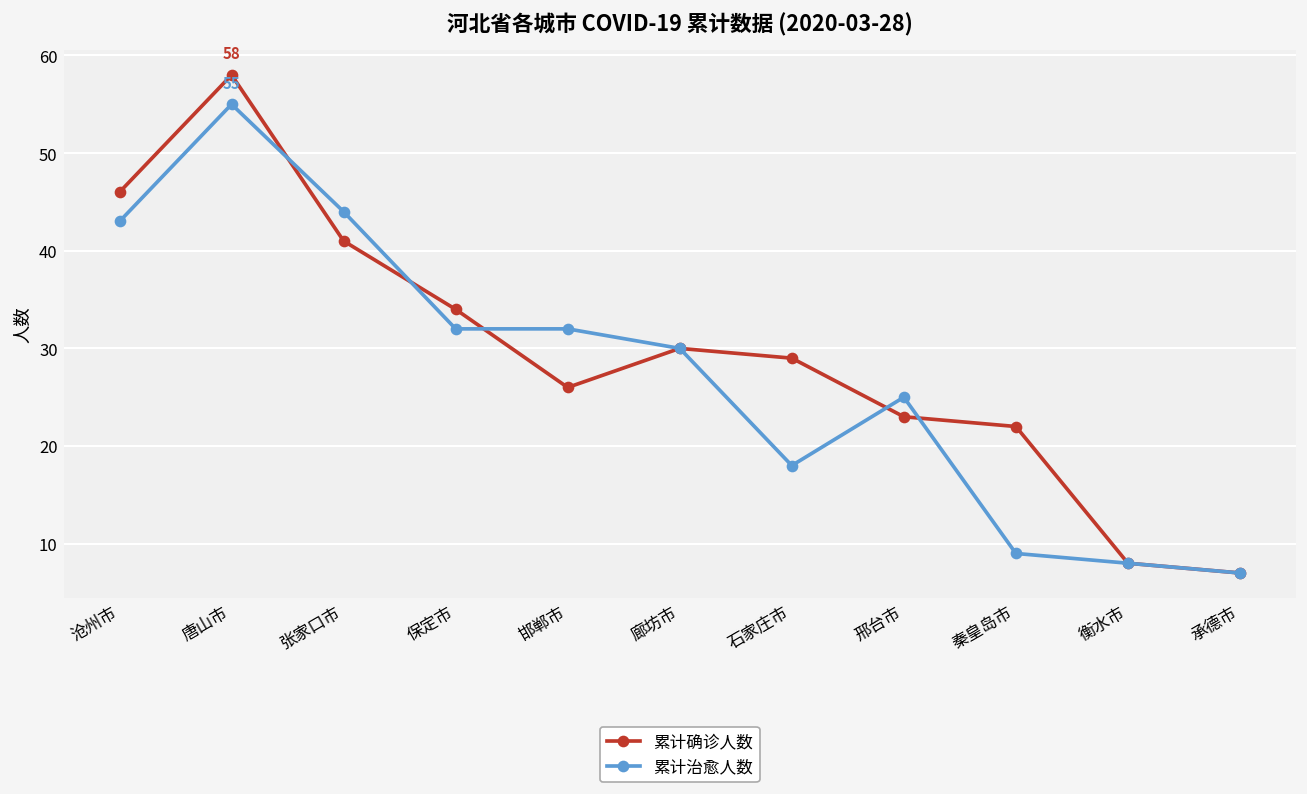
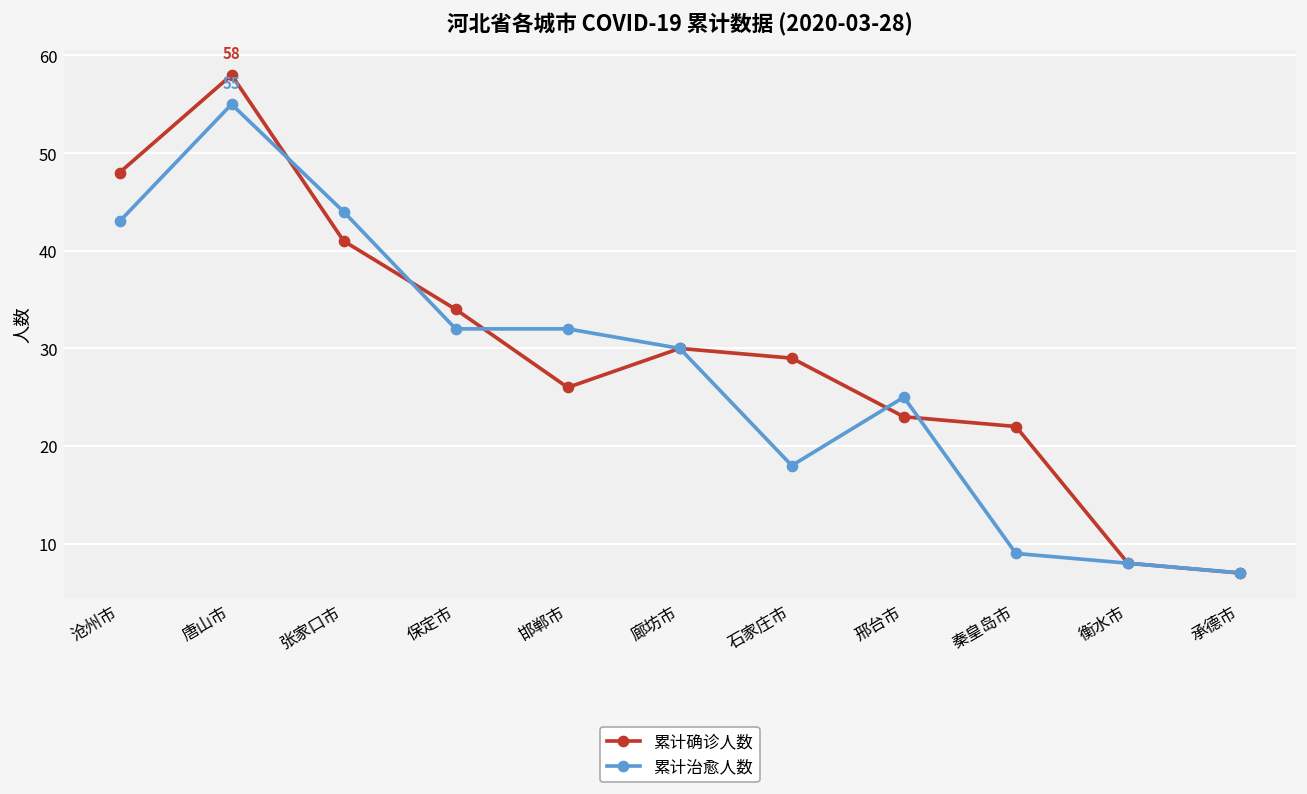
  {
    "累计确诊人数": {
-     "沧州市": 46,
+     "沧州市": 48,
      "张家口市": 41,
      "保定市": 34,
      "邯郸市": 26,
      "石家庄市": 29,
      "邢台市": 23,
      "秦皇岛市": 22
    },
    "累计治愈人数": {
      "沧州市": 43,
      "张家口市": 44,
      "保定市": 32,
      "邯郸市": 32,
      "石家庄市": 18,
      "邢台市": 25,
      "秦皇岛市": 9
    }
  }
